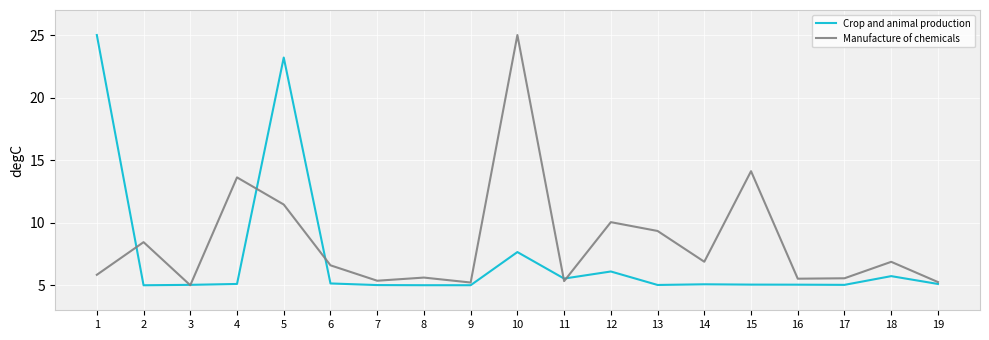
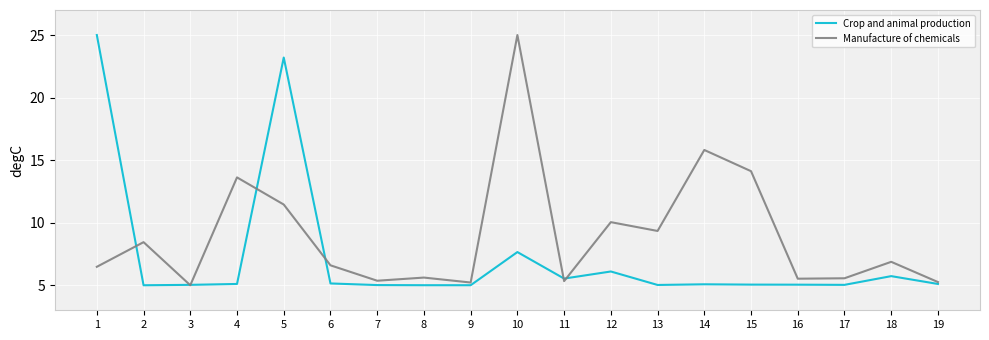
  {
    "Crop and animal production": {
      "1": 25.0,
      "2": 5.0,
      "4": 5.1,
      "5": 23.2,
      "6": 5.1,
      "7": 5.0,
      "8": 5.0,
      "9": 5.0,
      "10": 7.7,
      "12": 6.1,
      "13": 5.0,
      "14": 5.1,
      "15": 5.1,
      "16": 5.0,
      "17": 5.0,
      "18": 5.7
    },
    "Manufacture of chemicals": {
-     "1": 5.8,
+     "1": 6.5,
      "2": 8.4,
      "4": 13.6,
      "5": 11.5,
      "6": 6.6,
      "7": 5.4,
      "8": 5.6,
      "9": 5.2,
      "10": 25.0,
      "12": 10.0,
      "13": 9.3,
-     "14": 6.9,
+     "14": 15.8,
      "15": 14.1,
      "16": 5.5,
      "17": 5.6,
      "18": 6.9
    }
  }
